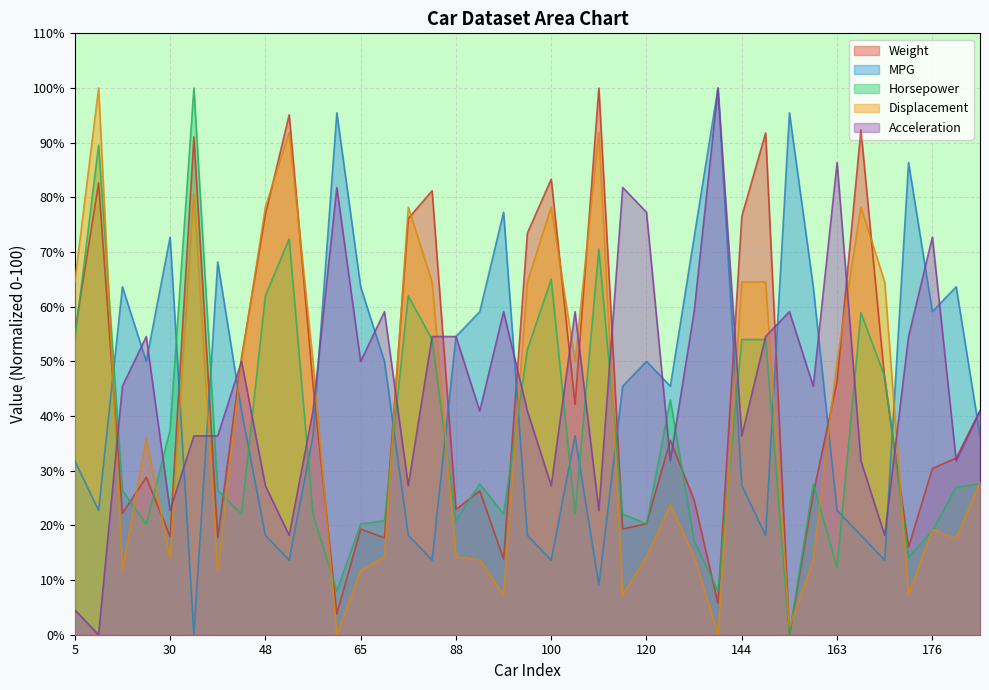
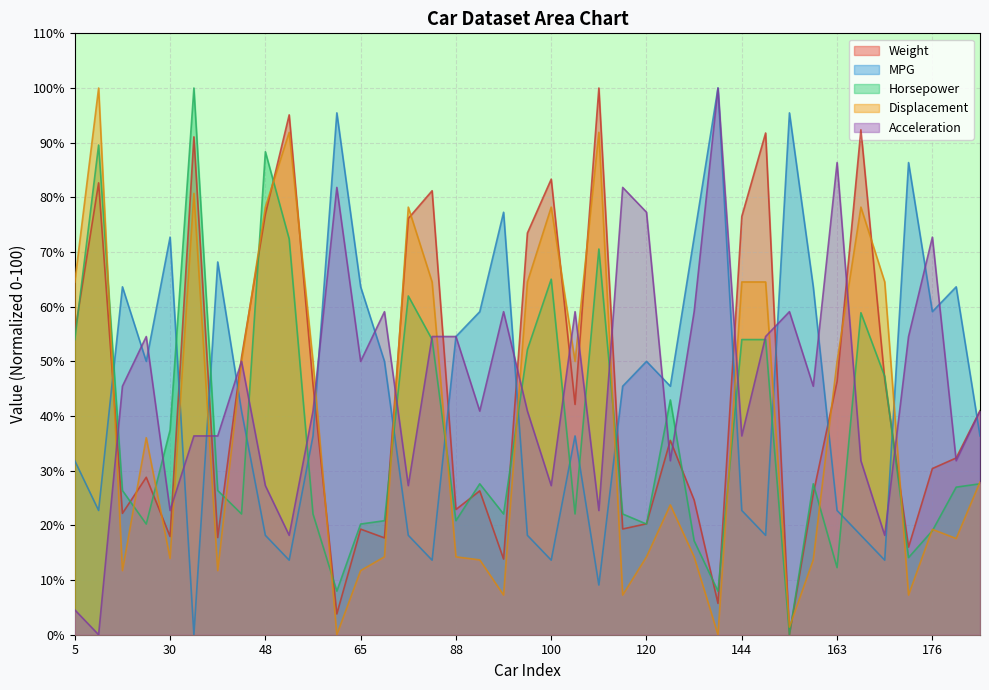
  {
    "Weight": {
      "48": "77%",
      "65": "19%",
      "88": "23%",
      "100": "83%",
      "144": "77%",
      "163": "46%",
      "176": "30%"
    },
    "MPG": {
      "48": "18%",
      "65": "64%",
      "100": "14%",
      "120": "50%",
-     "144": "27%",
+     "144": "23%",
      "163": "23%",
      "176": "59%"
    },
    "Horsepower": {
-     "48": "62%",
+     "48": "88%",
      "65": "20%",
      "88": "21%",
      "100": "65%",
      "144": "54%",
      "163": "12%"
    },
    "Displacement": {
      "48": "78%",
      "65": "12%",
      "88": "14%",
      "100": "78%",
      "120": "14%",
      "144": "65%",
      "163": "50%"
    },
    "Acceleration": {
      "48": "27%",
      "65": "50%",
      "100": "27%",
      "120": "77%",
      "144": "36%",
      "163": "86%",
      "176": "73%"
    }
  }
